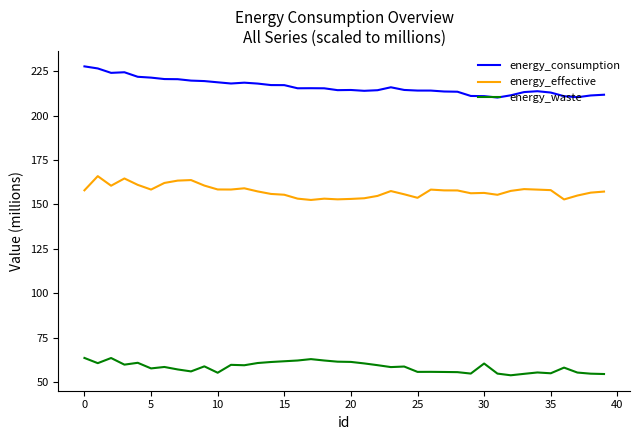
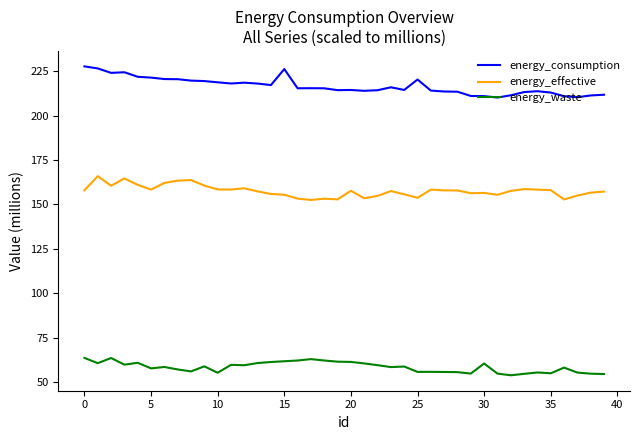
  {
    "energy_consumption": {
      "0": 228,
      "5": 221,
      "10": 219,
-     "15": 217,
+     "15": 226,
      "20": 214,
-     "25": 214,
+     "25": 220,
      "30": 211,
      "35": 213
    },
    "energy_effective": {
      "0": 158,
      "5": 158,
      "10": 158,
      "15": 155,
-     "20": 153,
+     "20": 158,
      "25": 154,
      "30": 156,
      "35": 158
    },
    "energy_waste": {
      "0": 64,
      "5": 58,
      "10": 55,
      "15": 62,
      "20": 61,
      "25": 56,
      "30": 60,
      "35": 55
    }
  }
